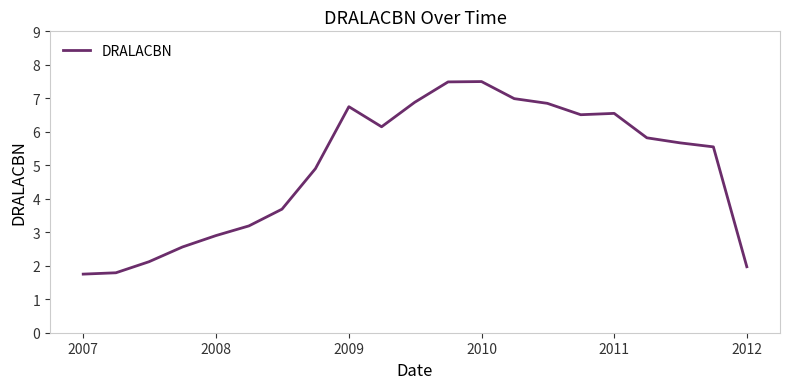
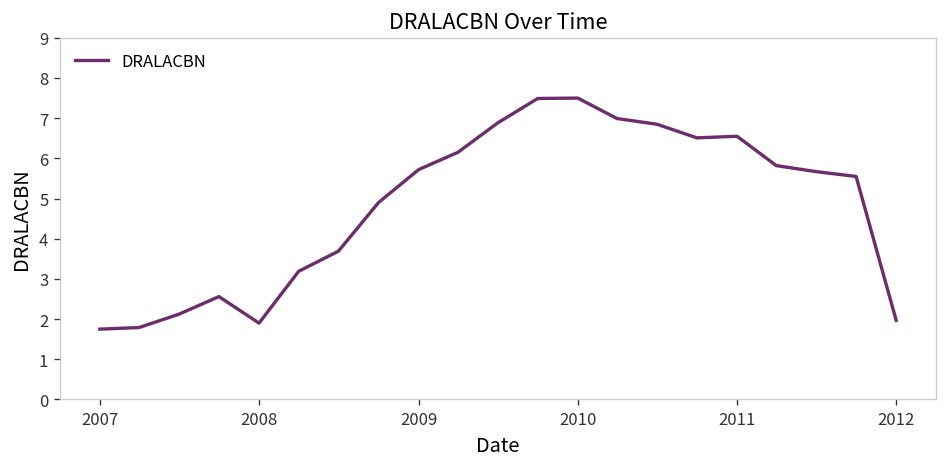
  {
    "2007": 1.8,
-   "2008": 2.9,
-   "2009": 6.8,
+   "2008": 1.9,
+   "2009": 5.7,
    "2010": 7.5,
    "2011": 6.6,
    "2012": 2.0
  }
